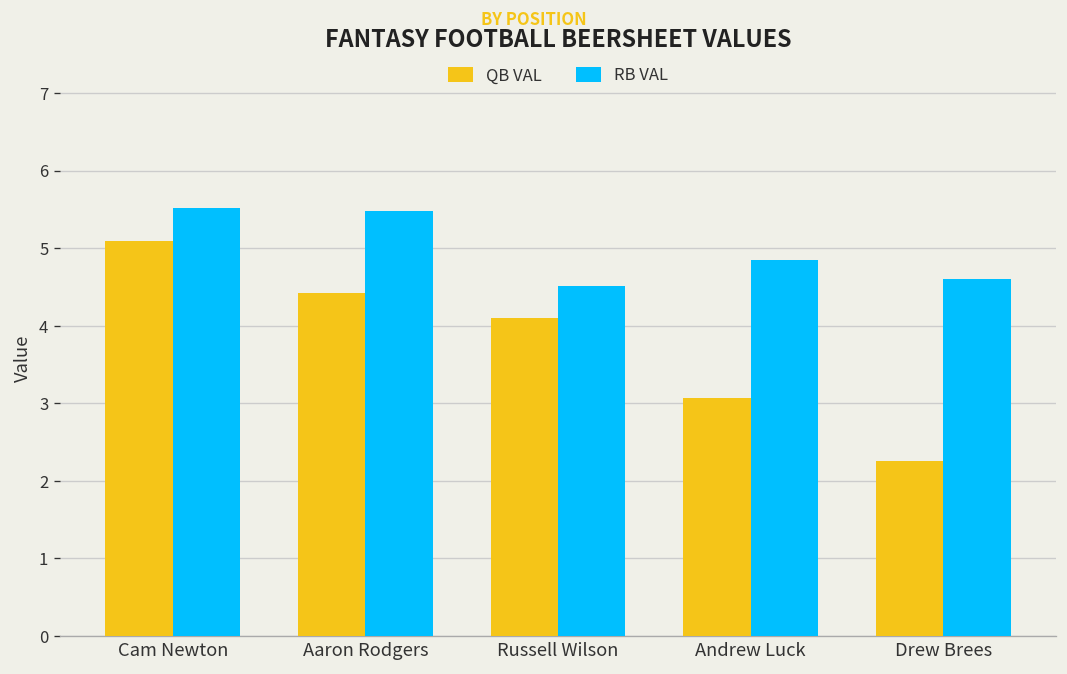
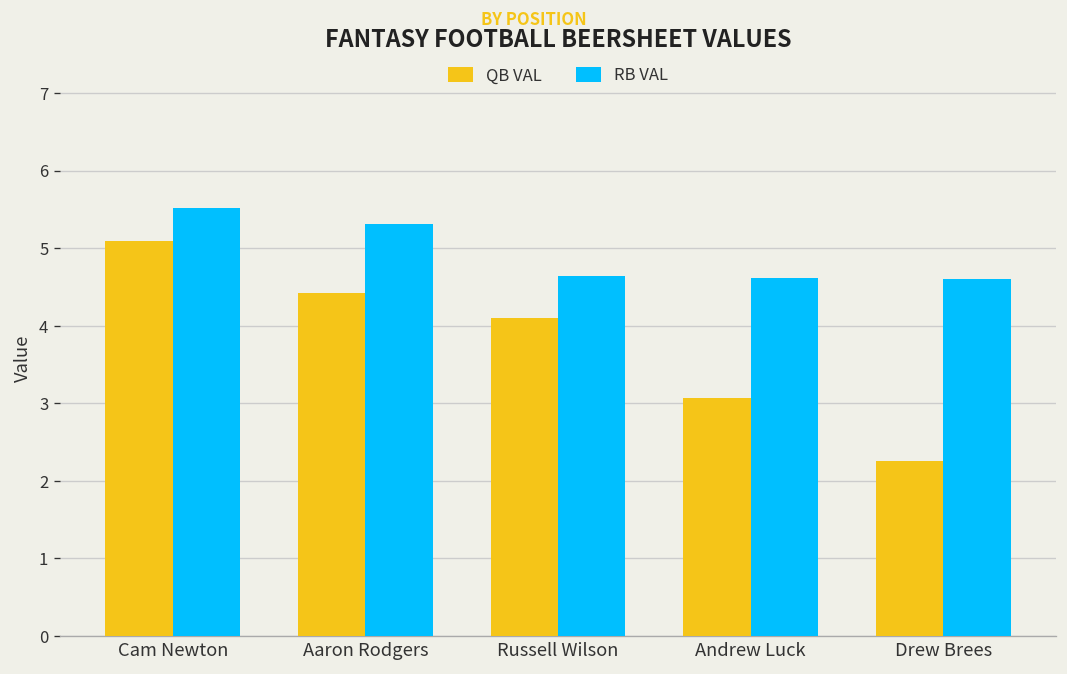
  {
    "QB VAL": {
      "Cam Newton": 5.1,
      "Aaron Rodgers": 4.4,
      "Russell Wilson": 4.1,
      "Andrew Luck": 3.1,
      "Drew Brees": 2.3
    },
    "RB VAL": {
      "Cam Newton": 5.5,
-     "Aaron Rodgers": 5.5,
-     "Russell Wilson": 4.5,
-     "Andrew Luck": 4.8,
+     "Aaron Rodgers": 5.3,
+     "Russell Wilson": 4.6,
+     "Andrew Luck": 4.6,
      "Drew Brees": 4.6
    }
  }
